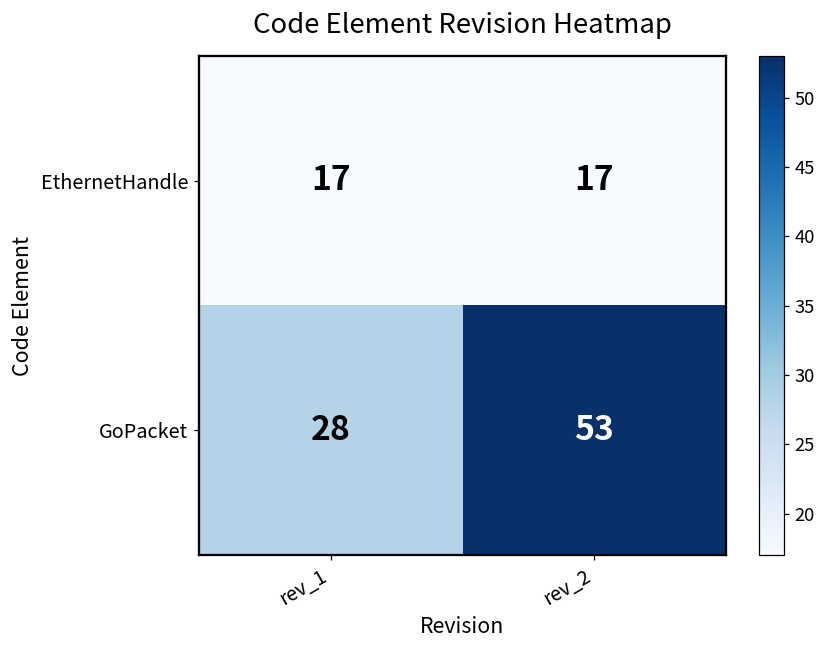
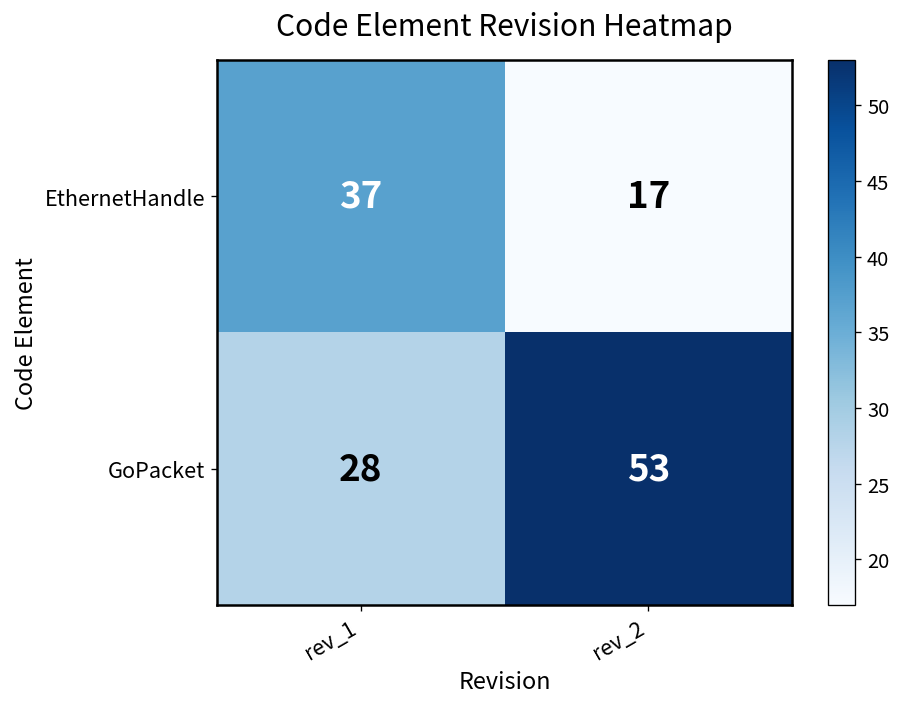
  {
    "EthernetHandle": {
-     "rev_1": 17,
+     "rev_1": 37,
      "rev_2": 17
    },
    "GoPacket": {
      "rev_1": 28,
      "rev_2": 53
    }
  }
